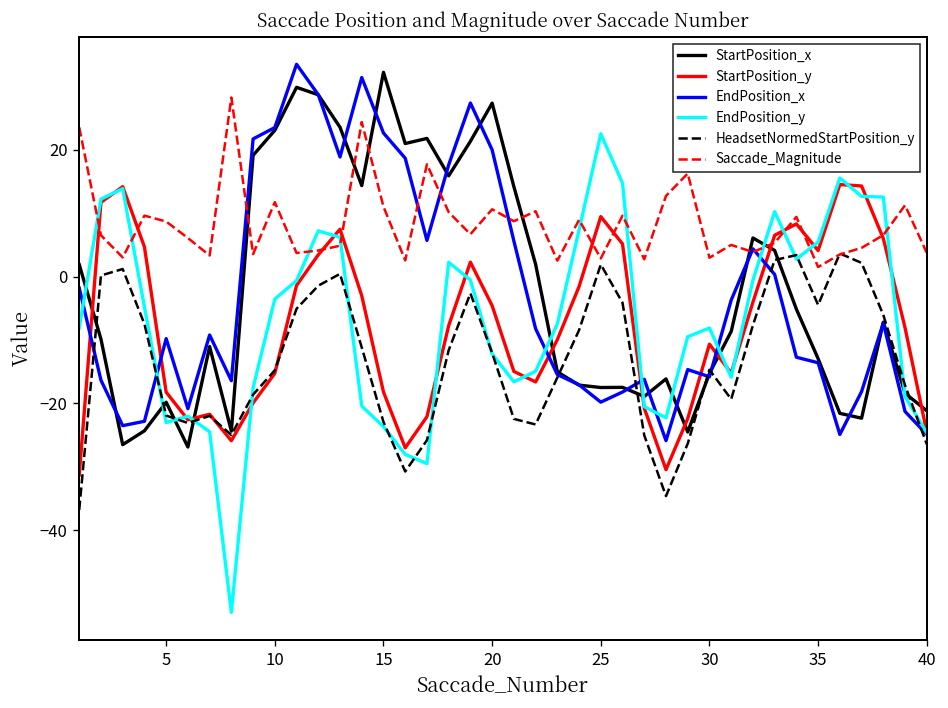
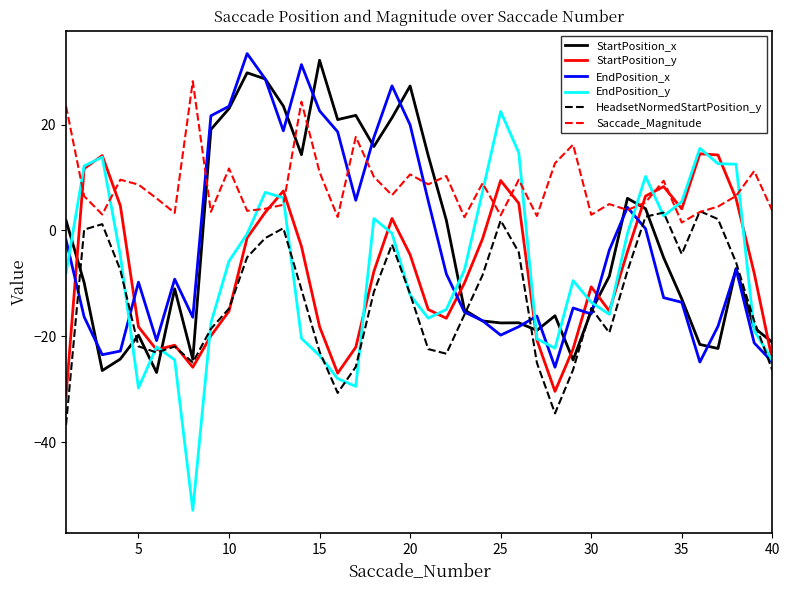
  {
    "EndPosition_x": {
      "5": -10,
      "15": 23,
      "20": 20,
      "25": -20,
      "30": -16,
      "35": -14
    },
    "EndPosition_y": {
-     "5": -23,
-     "10": -4,
+     "5": -30,
+     "10": -6,
      "15": -24,
      "25": 22,
-     "30": -8,
+     "30": -14,
      "35": 5
    }
  }
